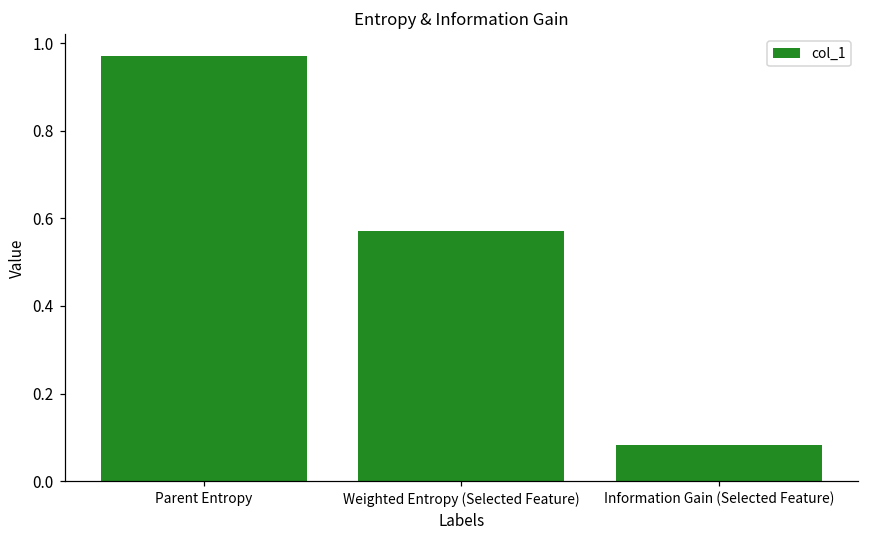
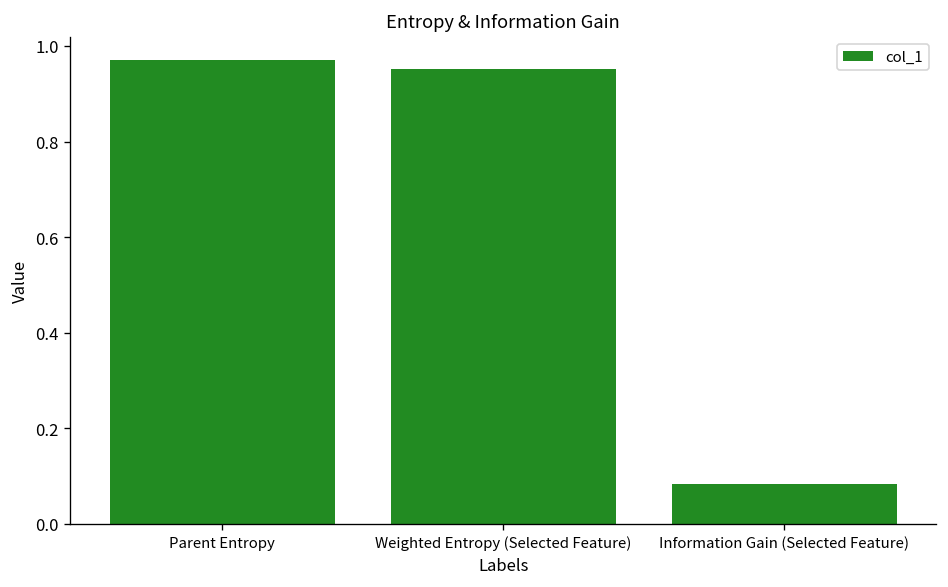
  {
    "Parent Entropy": 0.97,
-   "Weighted Entropy (Selected Feature)": 0.57,
+   "Weighted Entropy (Selected Feature)": 0.95,
    "Information Gain (Selected Feature)": 0.08
  }
